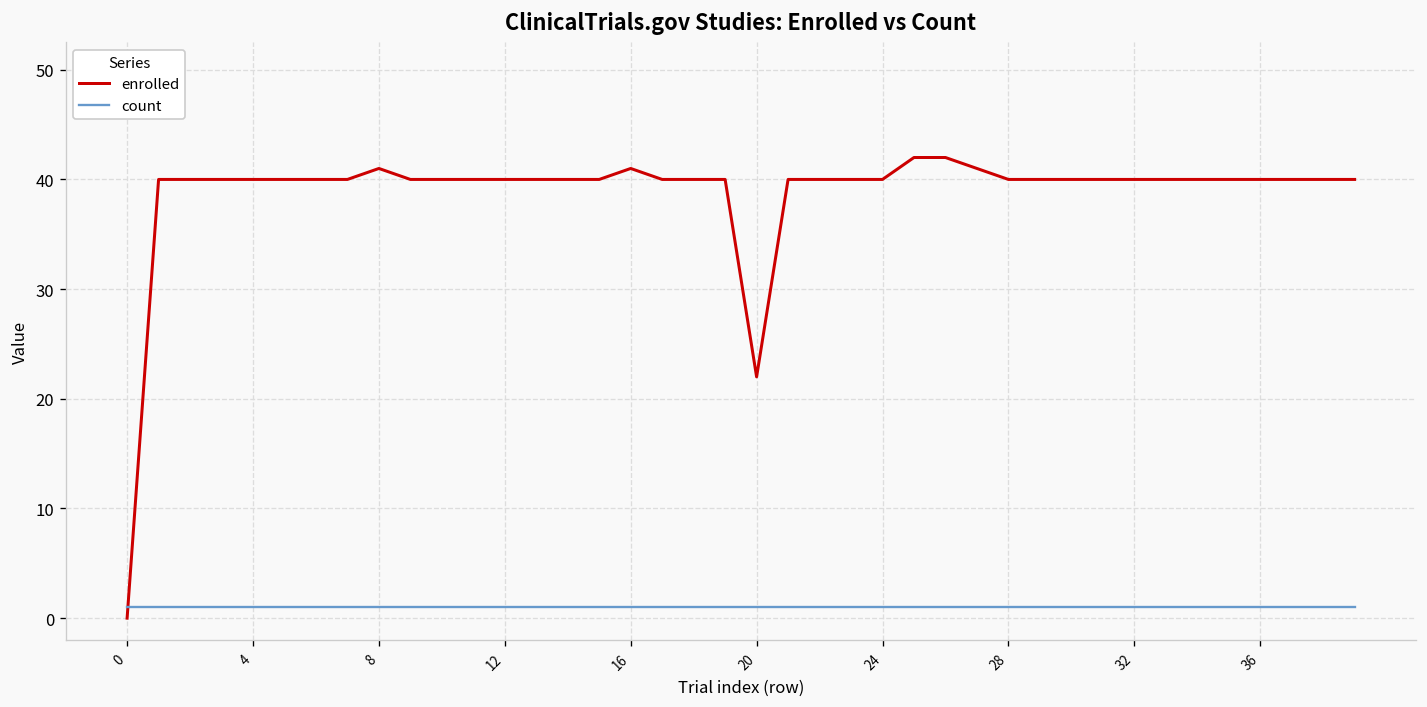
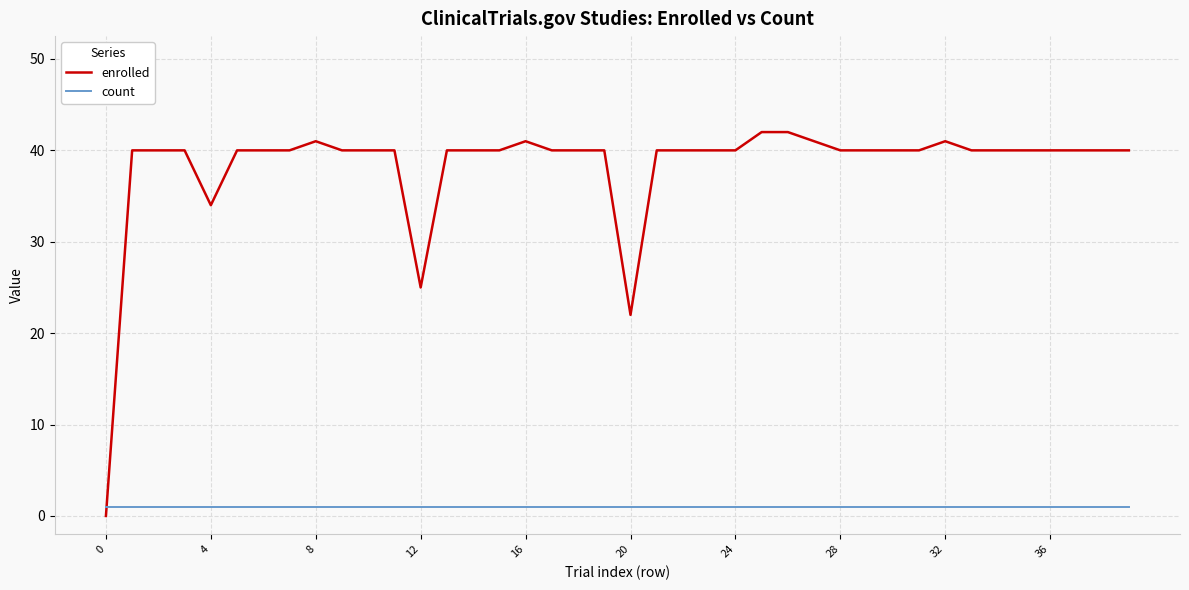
  {
    "enrolled": {
      "0": 0,
-     "4": 40,
+     "4": 34,
      "8": 41,
-     "12": 40,
+     "12": 25,
      "16": 41,
      "20": 22,
      "24": 40,
      "28": 40,
-     "32": 40,
+     "32": 41,
      "36": 40
    },
    "count": {
      "0": 1,
      "4": 1,
      "8": 1,
      "12": 1,
      "16": 1,
      "20": 1,
      "24": 1,
      "28": 1,
      "32": 1,
      "36": 1
    }
  }
